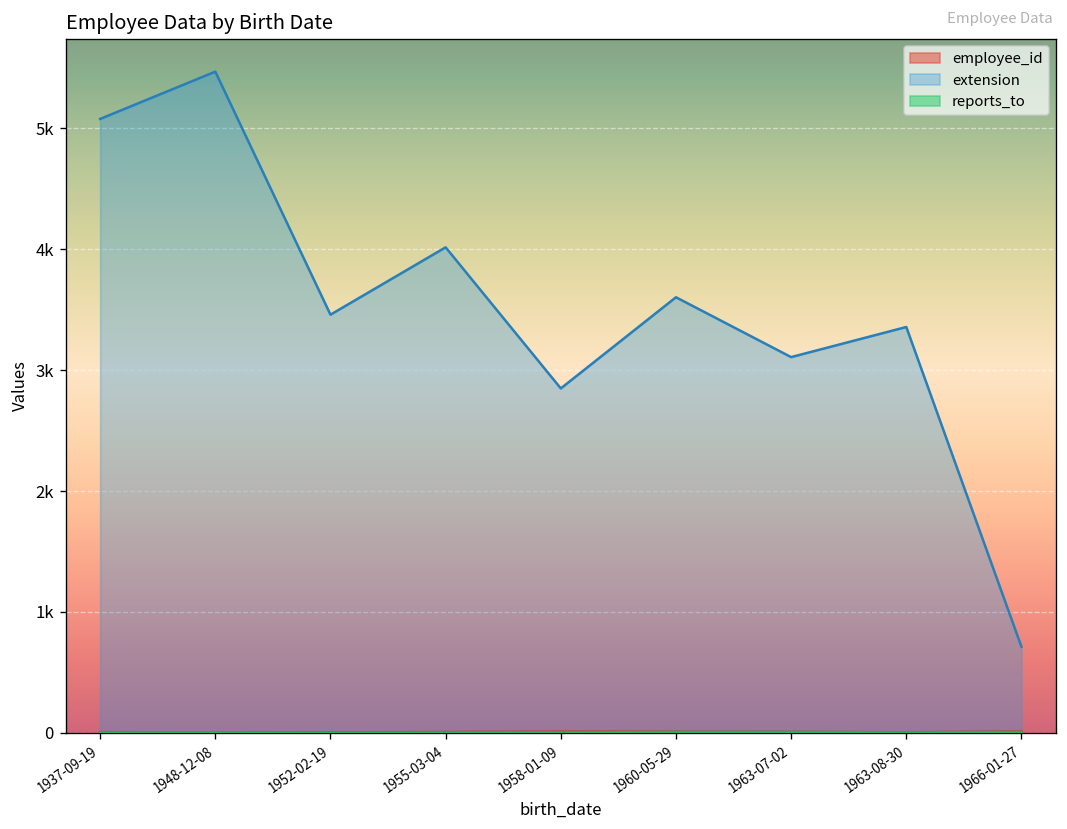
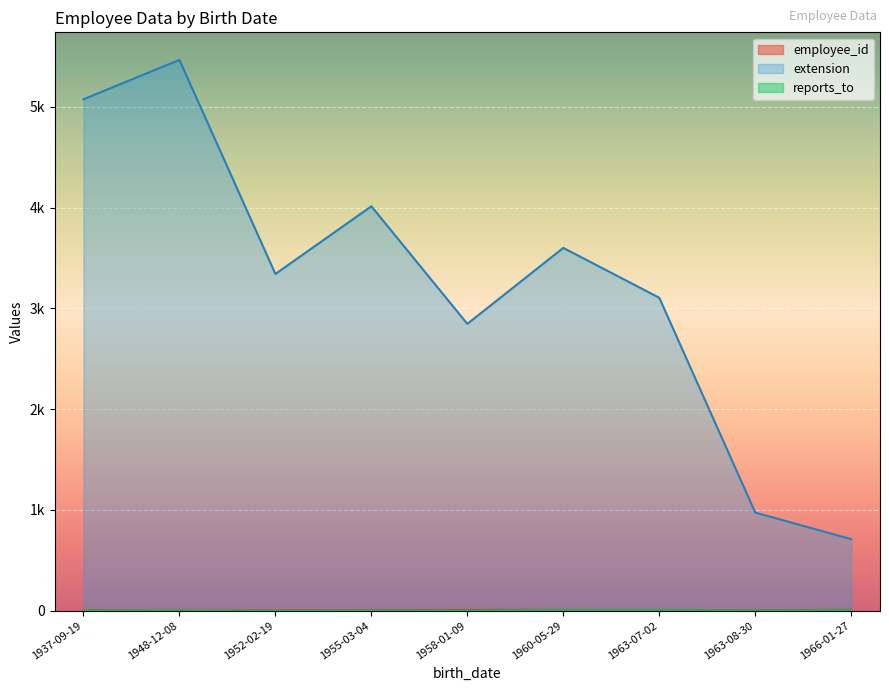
  {
    "extension": {
      "1937-09-19": 5080,
      "1948-12-08": 5470,
-     "1952-02-19": 3460,
+     "1952-02-19": 3340,
      "1955-03-04": 4010,
      "1958-01-09": 2850,
      "1960-05-29": 3600,
      "1963-07-02": 3110,
-     "1963-08-30": 3360,
+     "1963-08-30": 970,
      "1966-01-27": 710
    }
  }
